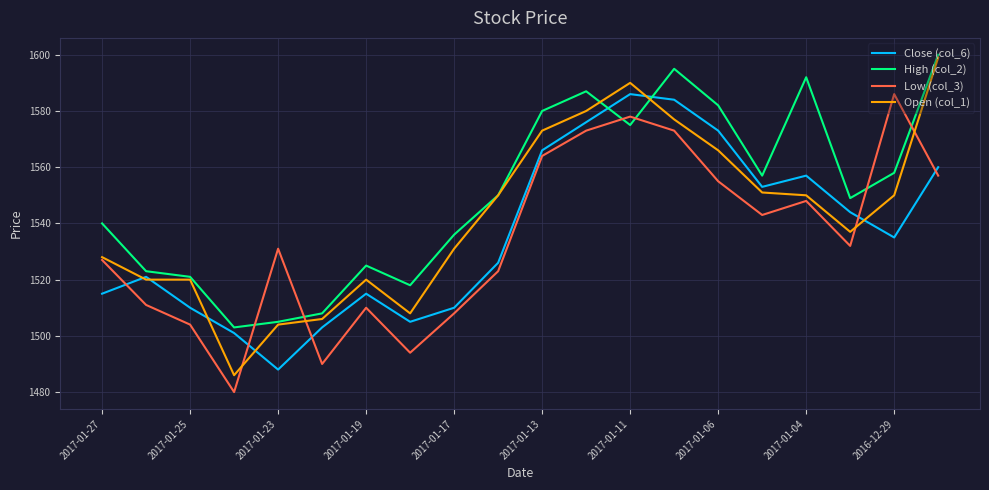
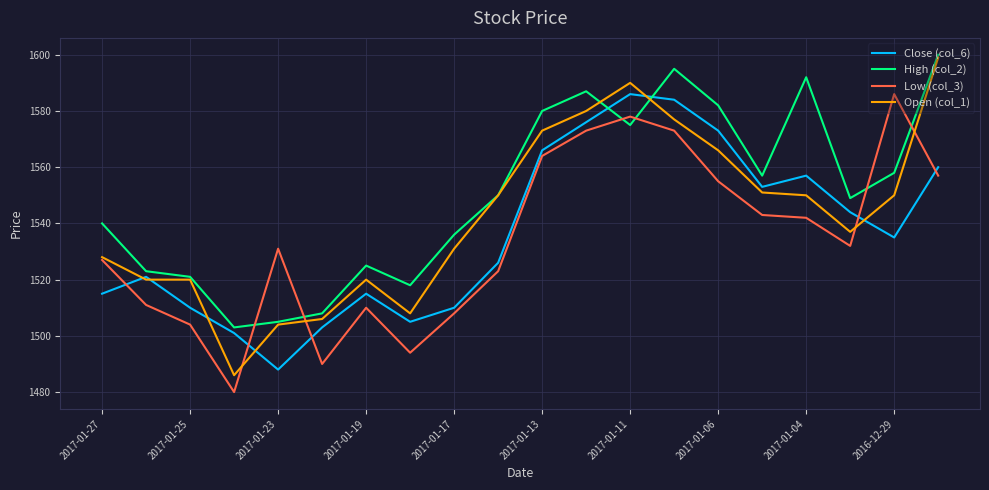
  {
    "Close (col_6)": {
      "2017-01-27": 1515,
      "2017-01-25": 1510,
      "2017-01-23": 1488,
      "2017-01-19": 1515,
      "2017-01-17": 1510,
      "2017-01-13": 1566,
      "2017-01-11": 1586,
      "2017-01-06": 1573,
      "2017-01-04": 1557,
      "2016-12-29": 1535
    },
    "High (col_2)": {
      "2017-01-27": 1540,
      "2017-01-25": 1521,
      "2017-01-23": 1505,
      "2017-01-19": 1525,
      "2017-01-17": 1536,
      "2017-01-13": 1580,
      "2017-01-11": 1575,
      "2017-01-06": 1582,
      "2017-01-04": 1592,
      "2016-12-29": 1558
    },
    "Low (col_3)": {
      "2017-01-27": 1527,
      "2017-01-25": 1504,
      "2017-01-23": 1531,
      "2017-01-19": 1510,
      "2017-01-17": 1508,
      "2017-01-13": 1564,
      "2017-01-11": 1578,
      "2017-01-06": 1555,
-     "2017-01-04": 1548
+     "2017-01-04": 1542
    },
    "Open (col_1)": {
      "2017-01-27": 1528,
      "2017-01-25": 1520,
      "2017-01-23": 1504,
      "2017-01-19": 1520,
      "2017-01-17": 1531,
      "2017-01-13": 1573,
      "2017-01-11": 1590,
      "2017-01-06": 1566,
      "2017-01-04": 1550,
      "2016-12-29": 1550
    }
  }
